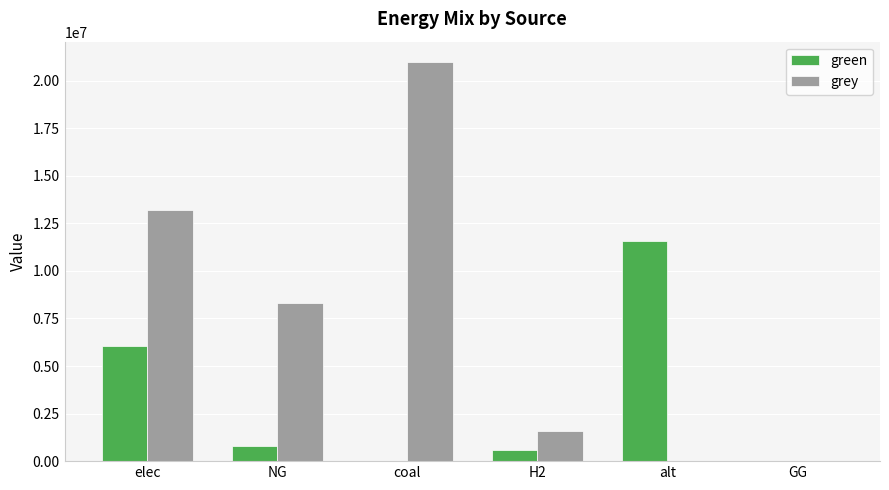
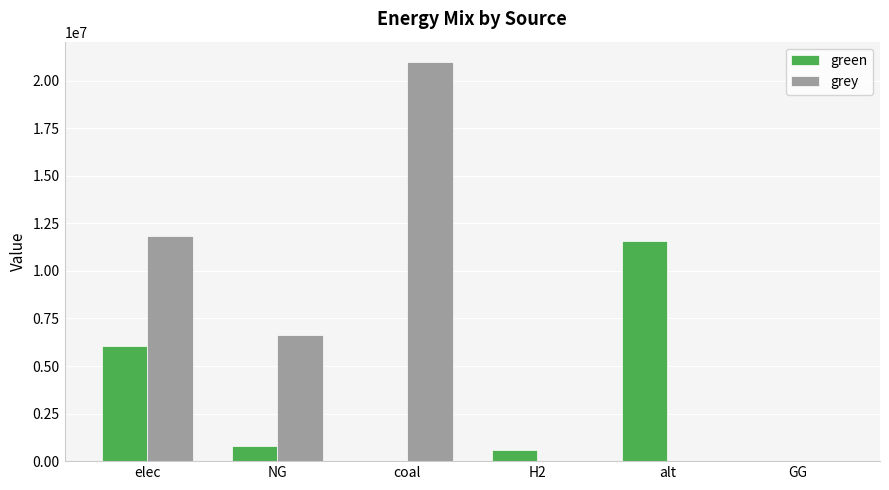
  {
    "green": {
      "elec": 6100000,
      "NG": 800000,
      "coal": 0,
      "H2": 600000,
      "alt": 11500000,
      "GG": 0
    },
    "grey": {
-     "elec": 13200000,
-     "NG": 8300000,
+     "elec": 11800000,
+     "NG": 6600000,
      "coal": 21000000,
-     "H2": 1600000,
+     "H2": 0,
      "alt": 0,
      "GG": 0
    }
  }
